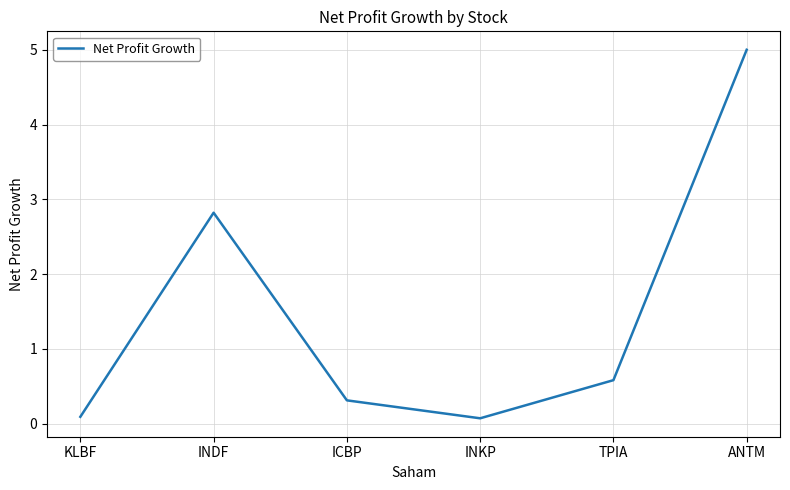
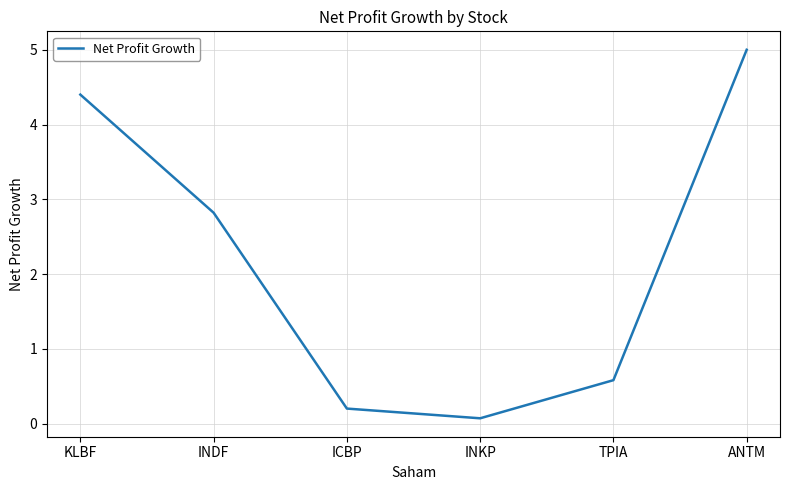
  {
-   "KLBF": 0.1,
+   "KLBF": 4.4,
    "INDF": 2.8,
-   "ICBP": 0.3,
+   "ICBP": 0.2,
    "INKP": 0.1,
    "TPIA": 0.6,
    "ANTM": 5.0
  }
